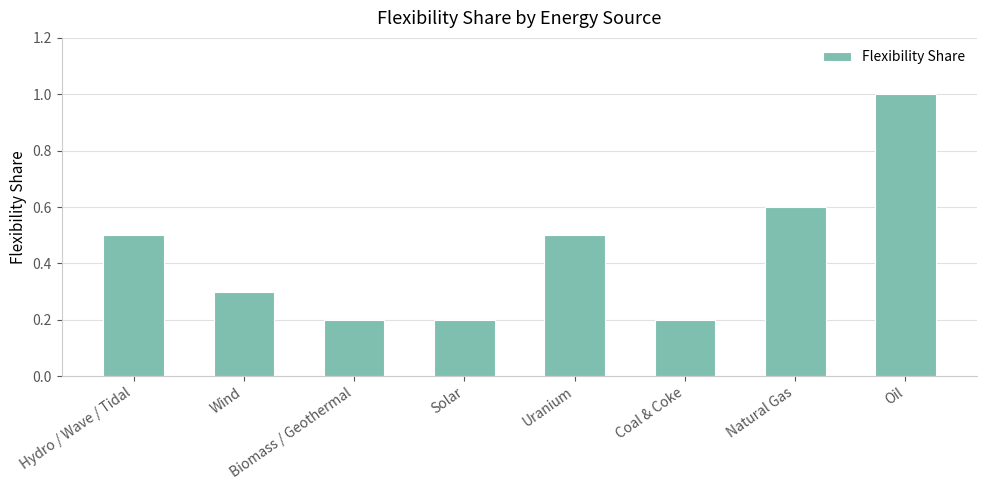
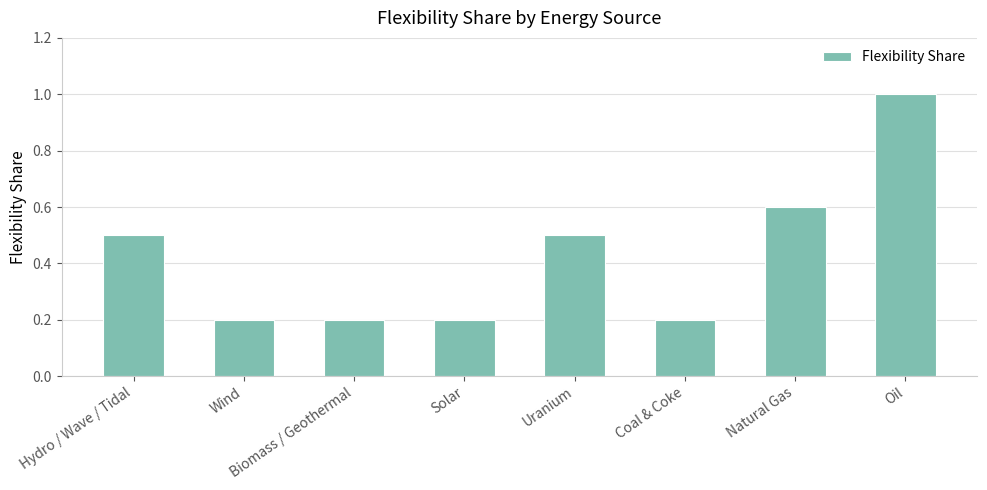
  {
    "Hydro / Wave / Tidal": 0.5,
-   "Wind": 0.3,
+   "Wind": 0.2,
    "Biomass / Geothermal": 0.2,
    "Solar": 0.2,
    "Uranium": 0.5,
    "Coal & Coke": 0.2,
    "Natural Gas": 0.6,
    "Oil": 1.0
  }
